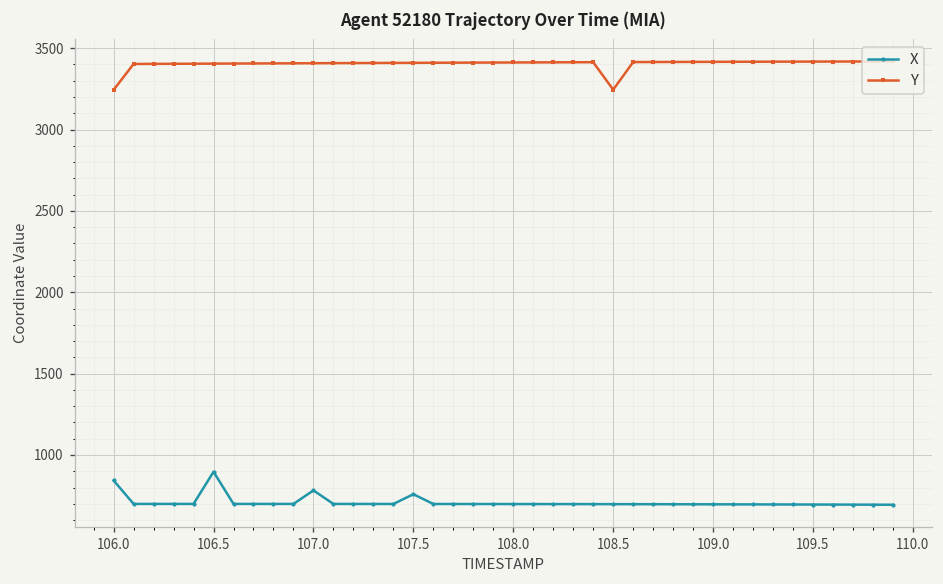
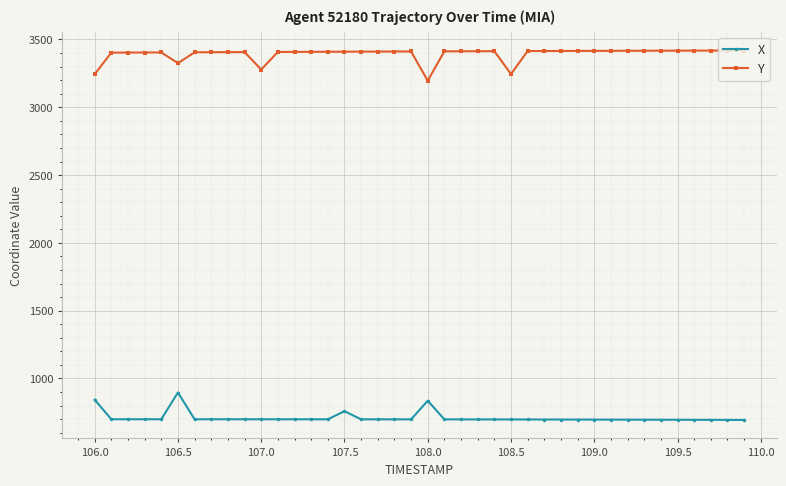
  {
    "X": {
      "106.0": 840,
      "106.5": 900,
-     "107.0": 780,
+     "107.0": 700,
      "107.5": 760,
-     "108.0": 700,
+     "108.0": 840,
      "108.5": 700,
      "109.0": 700,
      "109.5": 700
    },
    "Y": {
      "106.0": 3240,
-     "106.5": 3410,
-     "107.0": 3410,
+     "106.5": 3330,
+     "107.0": 3280,
      "107.5": 3410,
-     "108.0": 3410,
+     "108.0": 3200,
      "108.5": 3250,
      "109.0": 3420,
      "109.5": 3420
    }
  }
